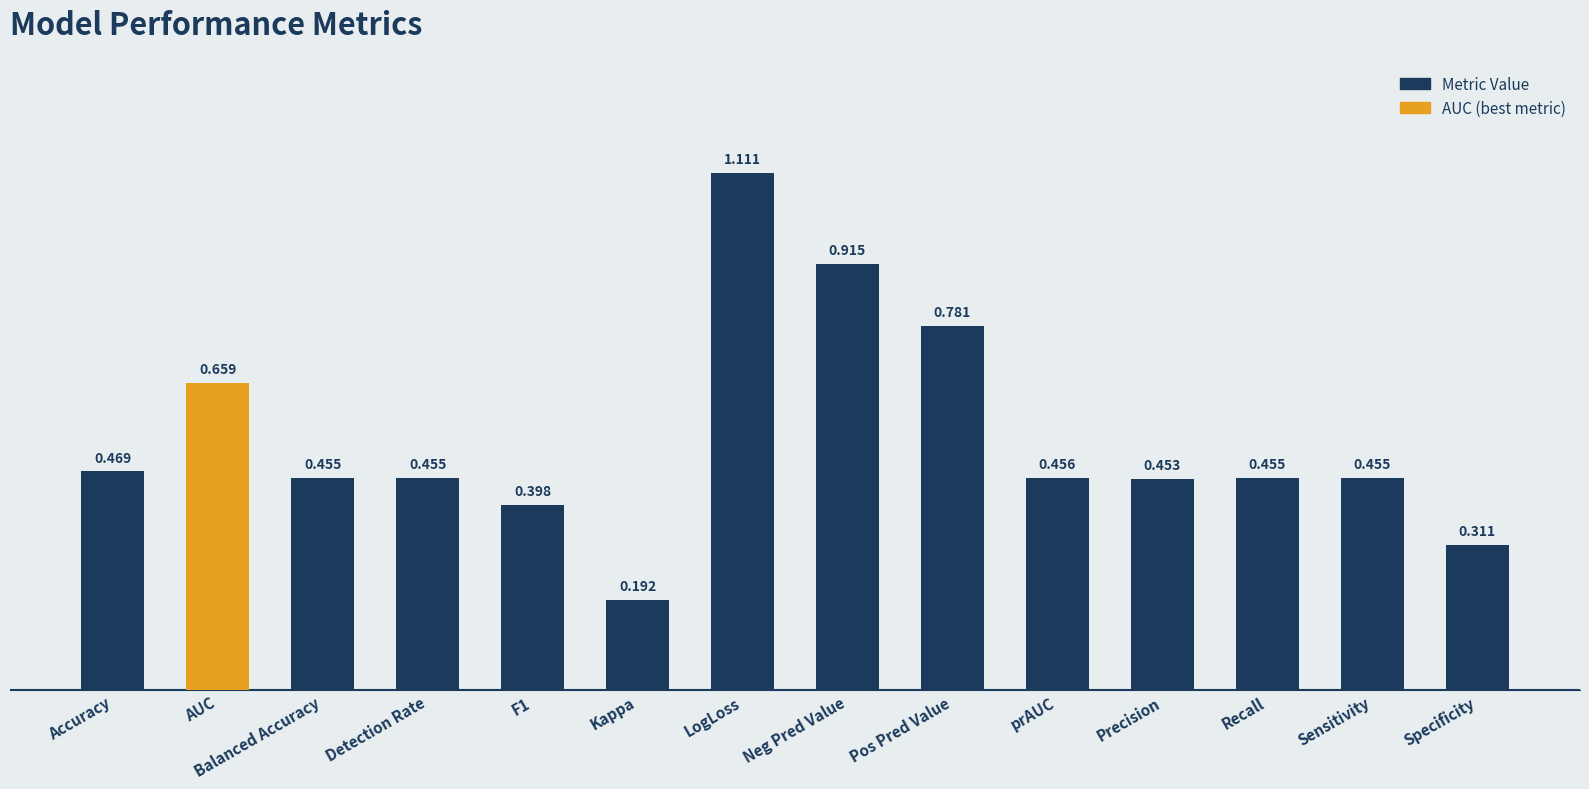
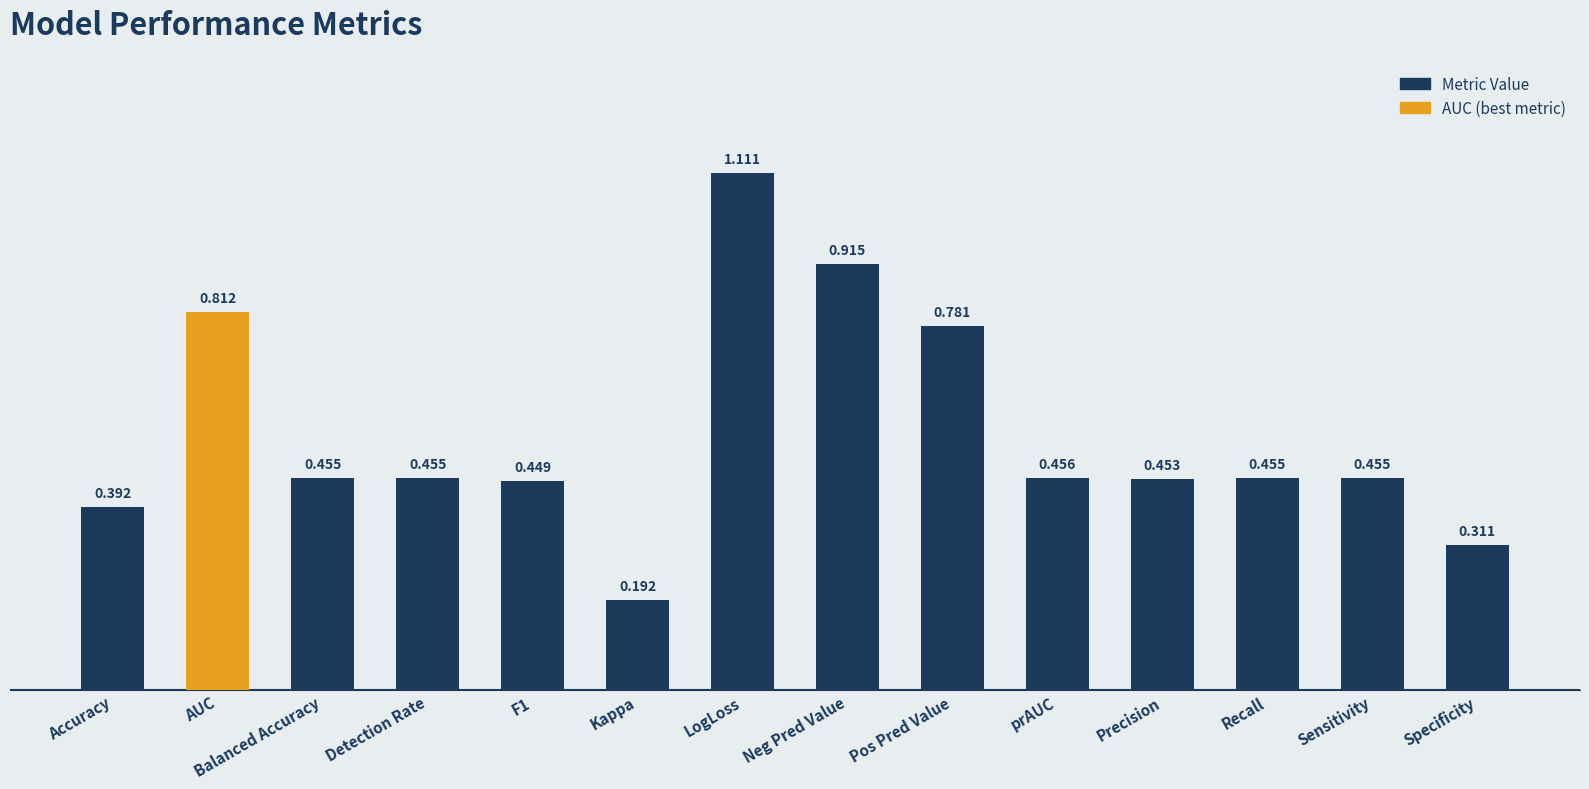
  {
-   "Accuracy": 0.469,
-   "AUC": 0.659,
+   "Accuracy": 0.392,
+   "AUC": 0.812,
    "Balanced Accuracy": 0.455,
    "Detection Rate": 0.455,
-   "F1": 0.398,
+   "F1": 0.449,
    "Kappa": 0.192,
    "LogLoss": 1.111,
    "Neg Pred Value": 0.915,
    "Pos Pred Value": 0.781,
    "prAUC": 0.456,
    "Precision": 0.453,
    "Recall": 0.455,
    "Sensitivity": 0.455,
    "Specificity": 0.311
  }
